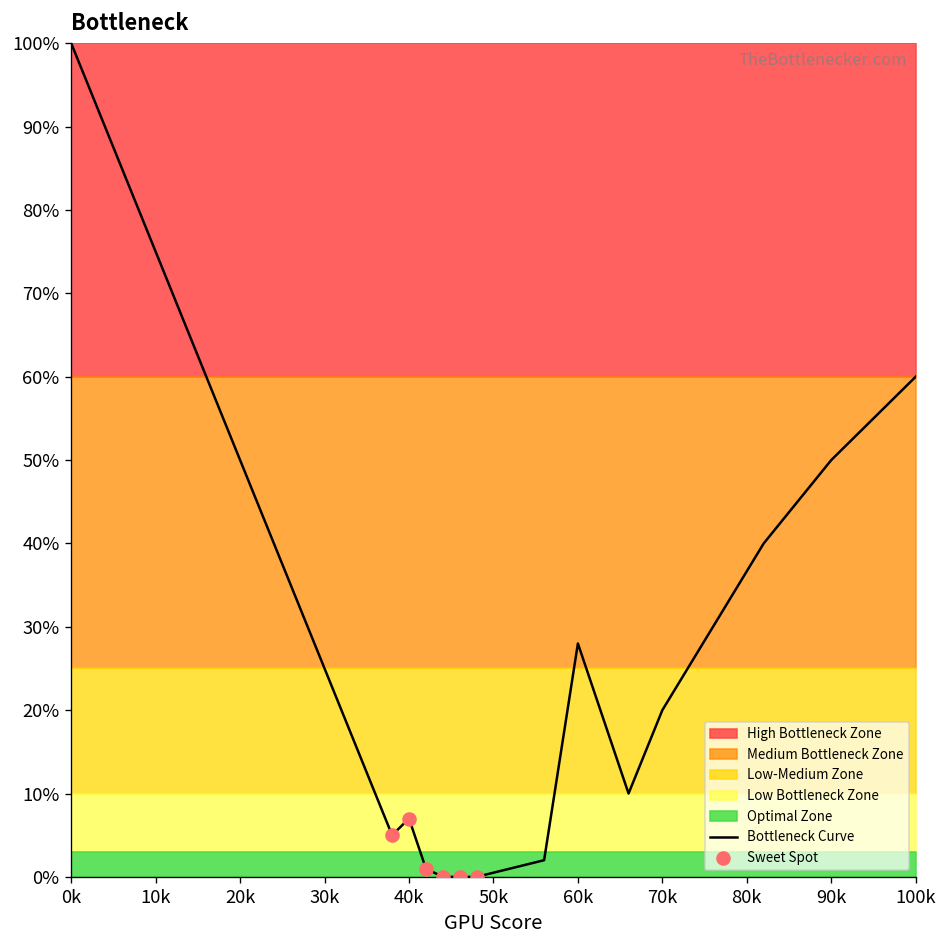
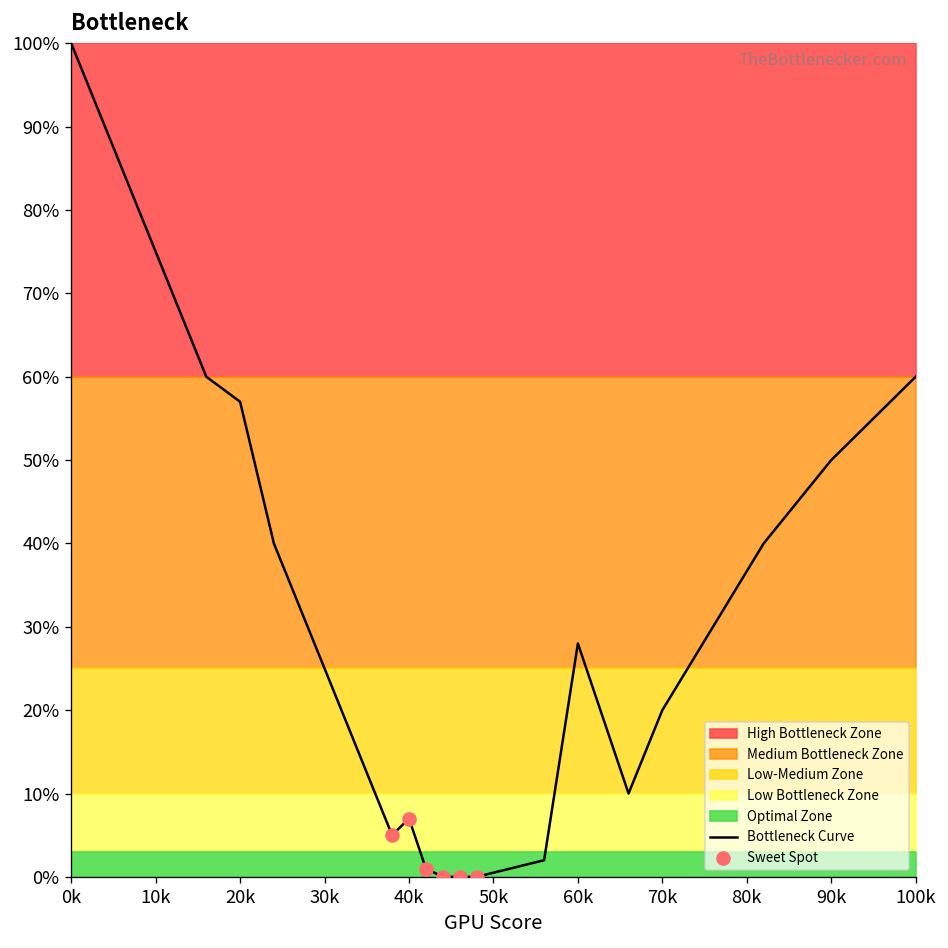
  {
    "Bottleneck Curve": {
-     "20k": "50%",
+     "20k": "57%",
      "60k": "28%",
      "70k": "20%",
      "90k": "50%"
    },
    "Low-Medium Zone": {
      "0k": "15%",
      "100k": "15%"
    },
    "Optimal Zone": {
      "0k": "3%",
      "100k": "3%"
    }
  }
